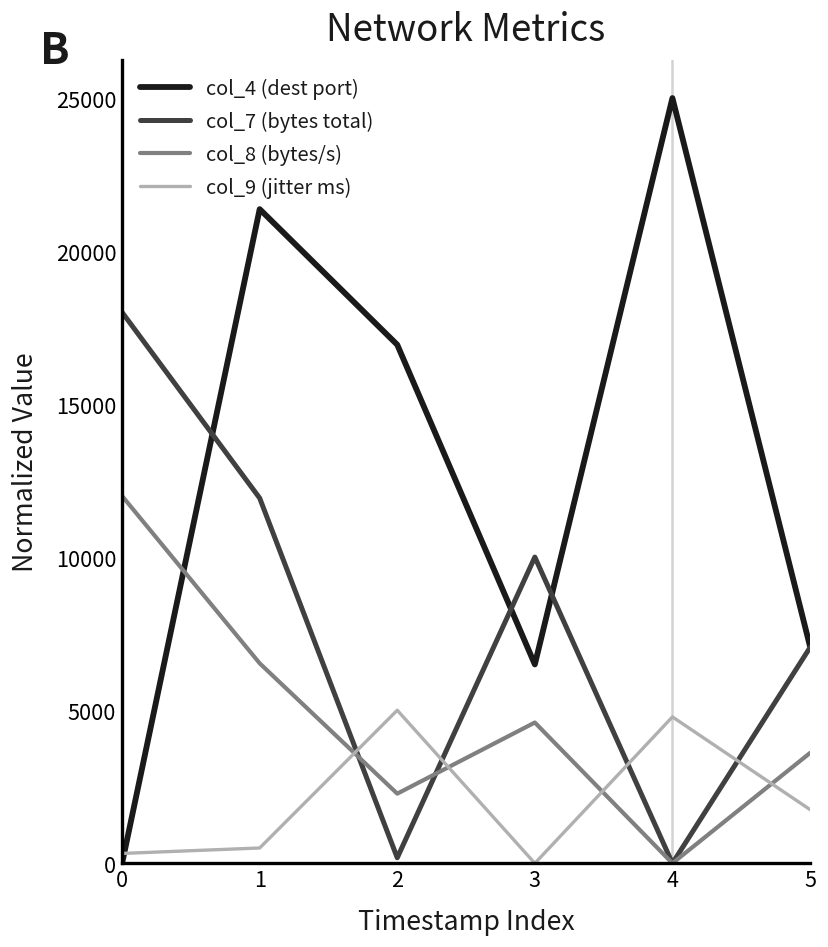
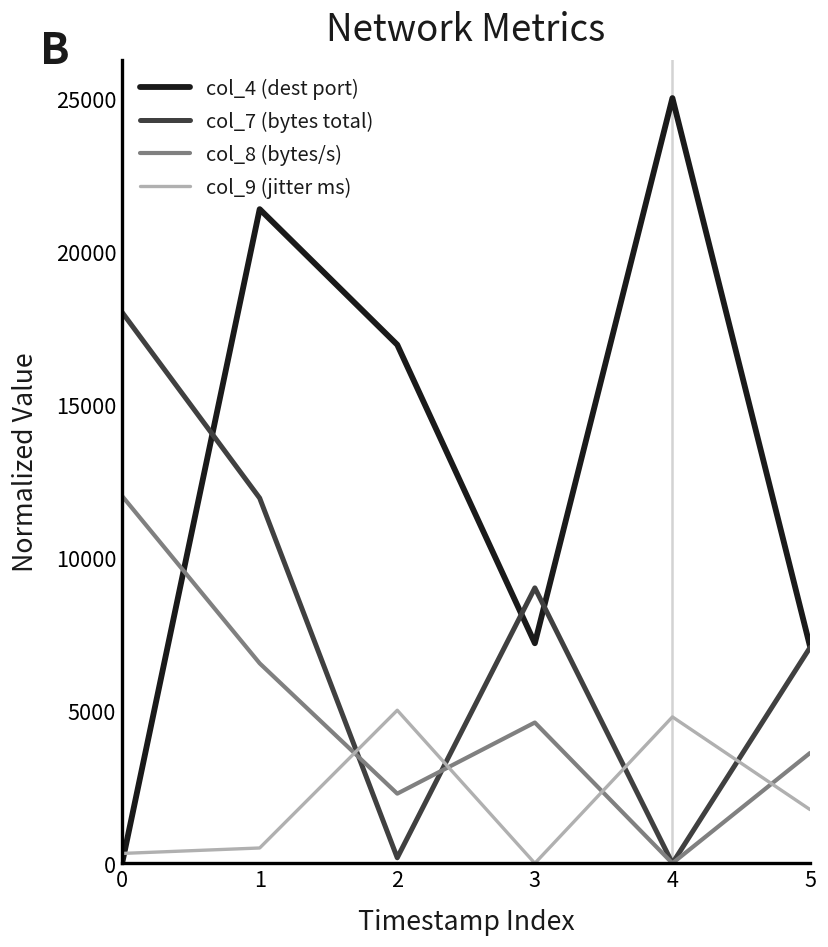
  {
    "col_4 (dest port)": {
      "0": 0,
      "1": 21400,
      "2": 16900,
-     "3": 6500,
+     "3": 7200,
      "4": 25000
    },
    "col_7 (bytes total)": {
      "0": 18000,
      "1": 11900,
      "2": 200,
-     "3": 10000
+     "3": 9000
    },
    "col_8 (bytes/s)": {
      "0": 12000,
      "1": 6500,
      "2": 2300,
      "3": 4600,
      "5": 3600
    },
    "col_9 (jitter ms)": {
      "0": 300,
      "1": 500,
      "2": 5000,
      "3": 0,
      "4": 4800,
      "5": 1800
    }
  }
